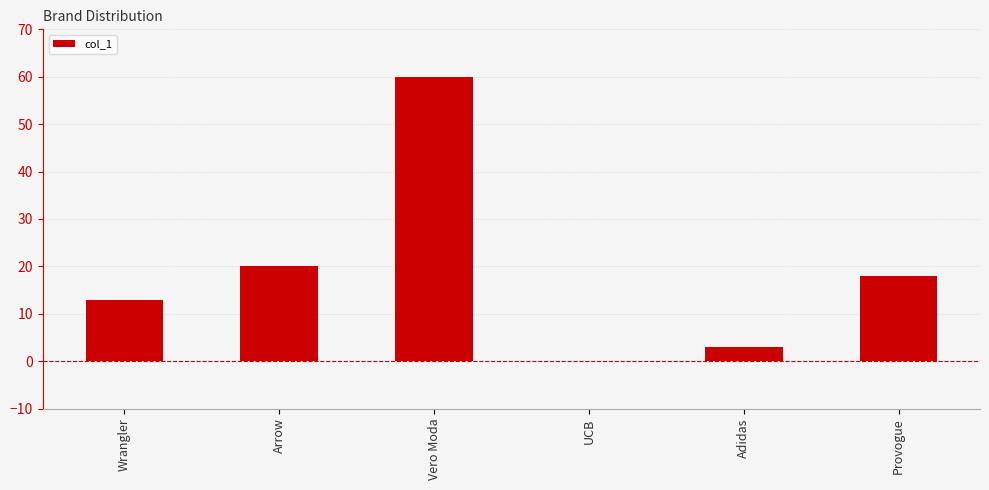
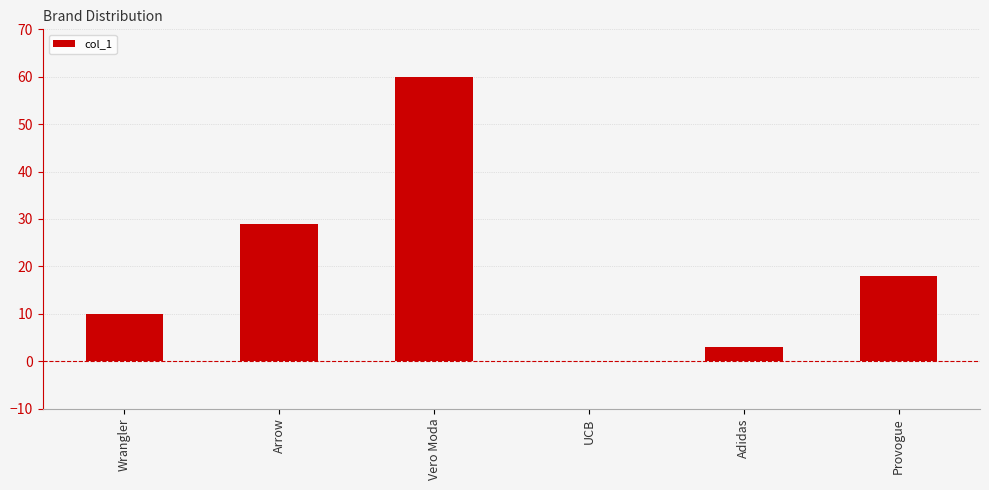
  {
-   "Wrangler": 13,
-   "Arrow": 20,
+   "Wrangler": 10,
+   "Arrow": 29,
    "Vero Moda": 60,
    "UCB": 0,
    "Adidas": 3,
    "Provogue": 18
  }
